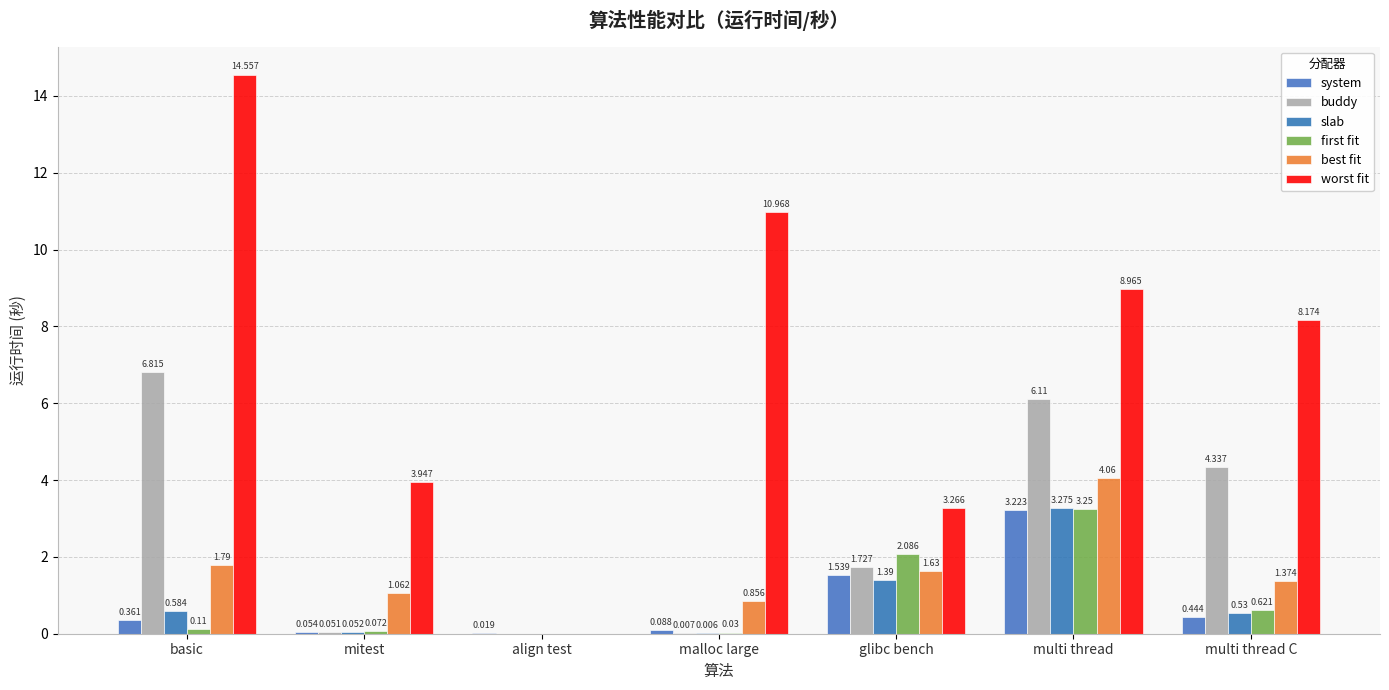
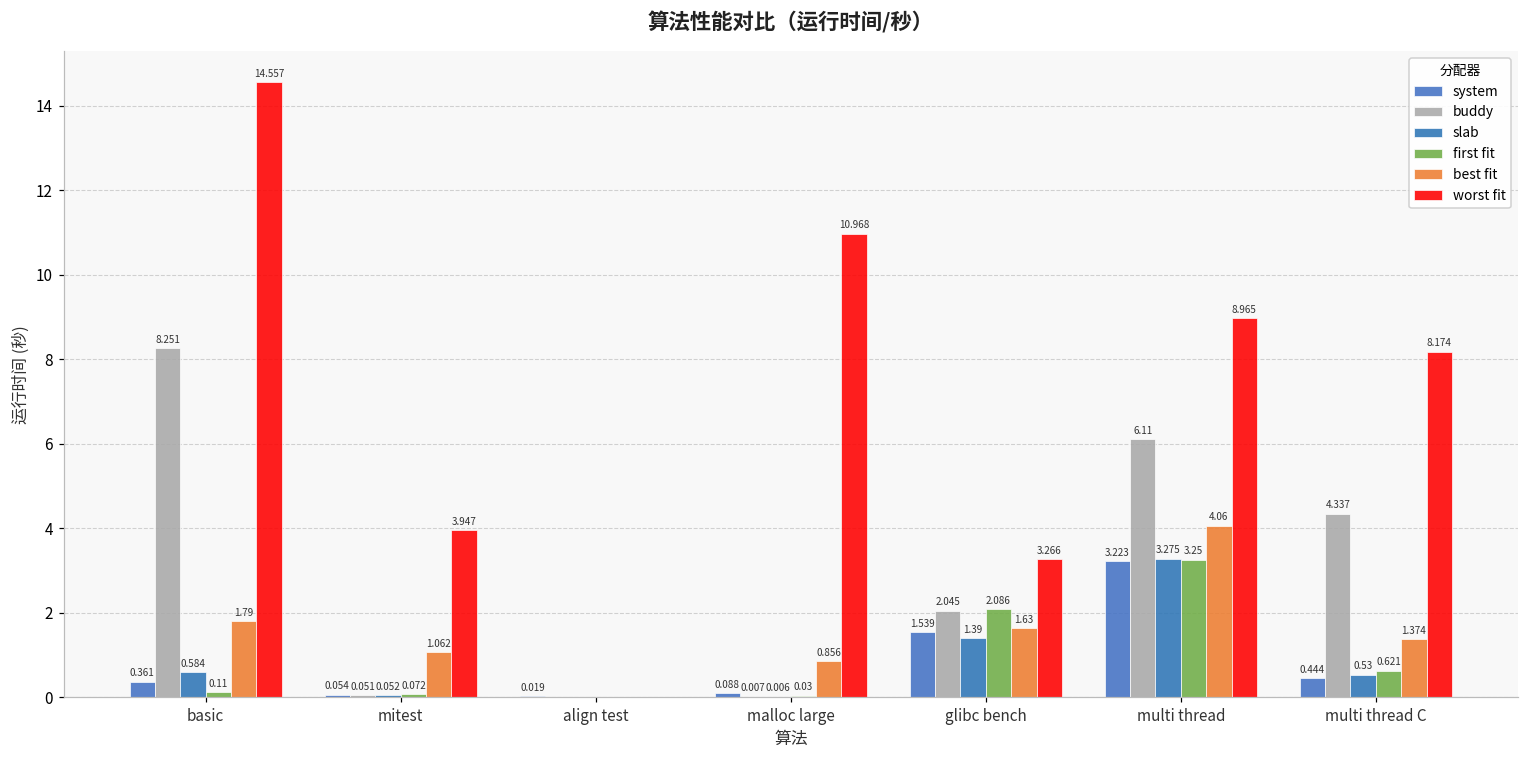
  {
    "buddy": {
-     "basic": 6.815,
+     "basic": 8.251,
      "mitest": 0.051,
      "malloc large": 0.007,
-     "glibc bench": 1.727,
+     "glibc bench": 2.045,
      "multi thread": 6.11,
      "multi thread C": 4.337
    },
    "first fit": {
      "basic": 0.11,
      "mitest": 0.072,
      "malloc large": 0.03,
      "glibc bench": 2.086,
      "multi thread": 3.25,
      "multi thread C": 0.621
    },
    "best fit": {
      "basic": 1.79,
      "mitest": 1.062,
      "malloc large": 0.856,
      "glibc bench": 1.63,
      "multi thread": 4.06,
      "multi thread C": 1.374
    },
    "worst fit": {
      "basic": 14.557,
      "mitest": 3.947,
      "malloc large": 10.968,
      "glibc bench": 3.266,
      "multi thread": 8.965,
      "multi thread C": 8.174
    }
  }
